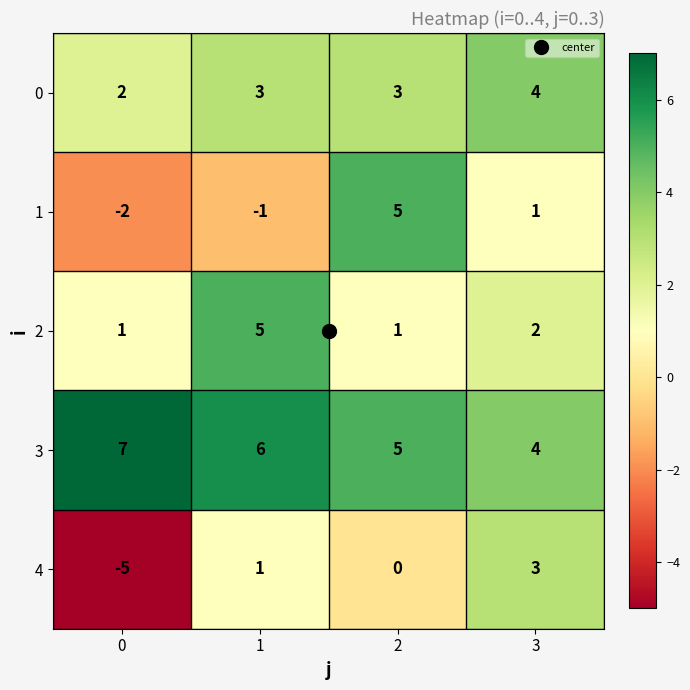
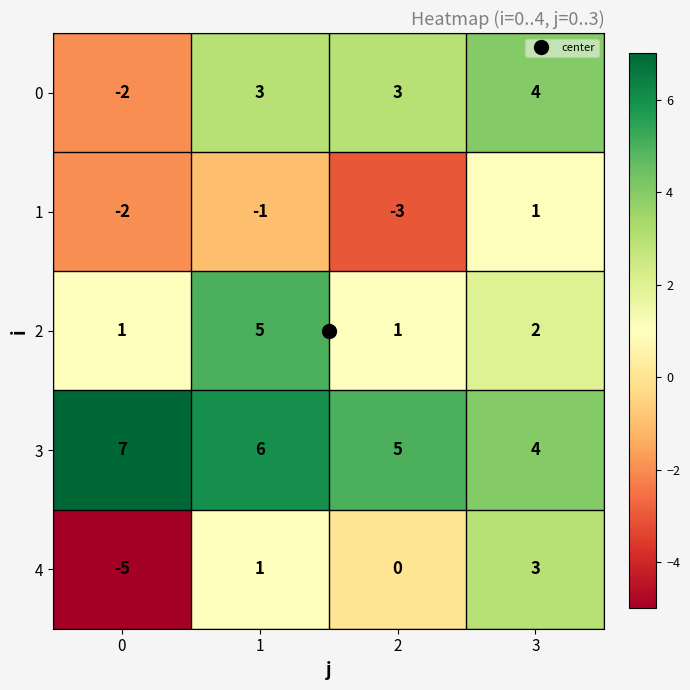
  {
    "0": {
-     "0": 2,
+     "0": -2,
      "1": 3,
      "2": 3,
      "3": 4
    },
    "1": {
      "0": -2,
      "1": -1,
-     "2": 5,
+     "2": -3,
      "3": 1
    },
    "2": {
      "0": 1,
      "1": 5,
      "2": 1,
      "3": 2
    },
    "3": {
      "0": 7,
      "1": 6,
      "2": 5,
      "3": 4
    },
    "4": {
      "0": -5,
      "1": 1,
      "2": 0,
      "3": 3
    }
  }
